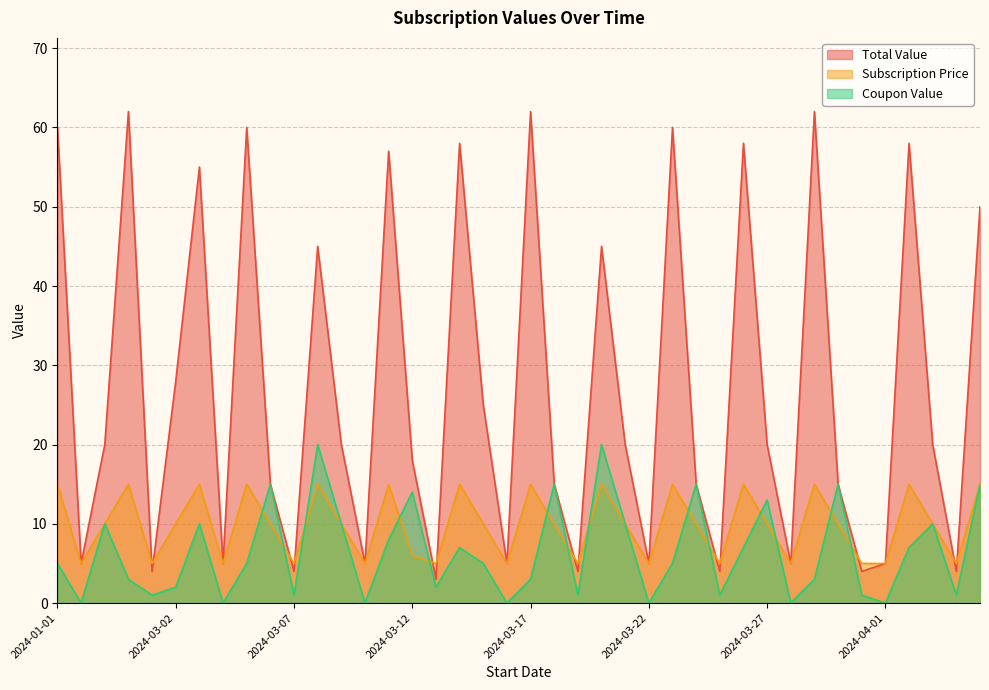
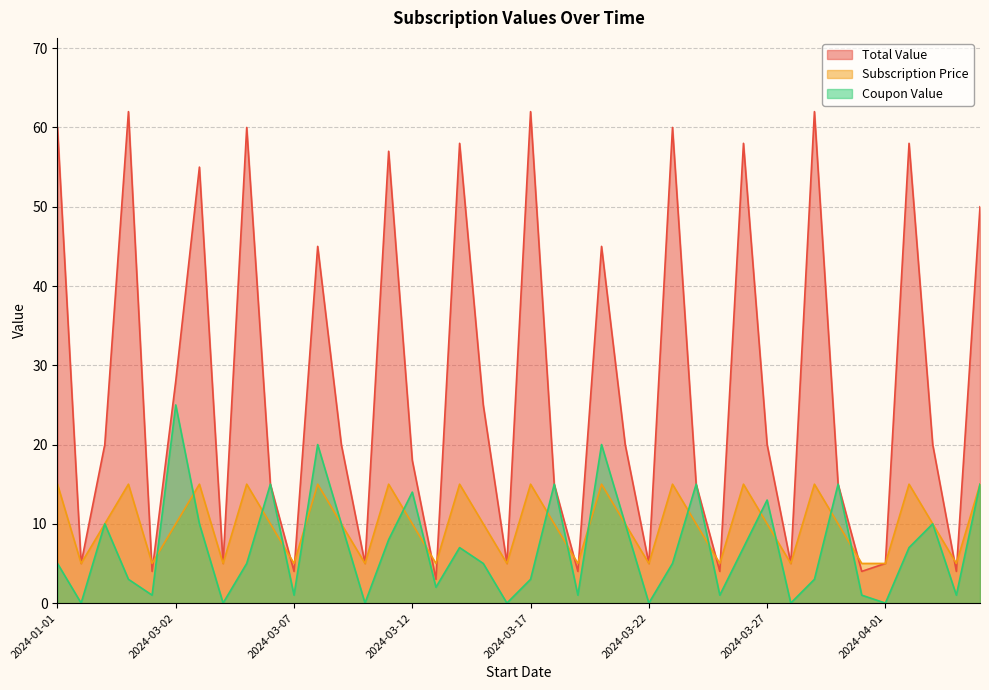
  {
    "Total Value": {
      "2024-01-01": 60,
      "2024-03-02": 28,
      "2024-03-07": 4,
      "2024-03-12": 18,
      "2024-03-17": 62,
      "2024-03-27": 20
    },
    "Subscription Price": {
      "2024-01-01": 15,
      "2024-03-02": 10,
      "2024-03-07": 5,
-     "2024-03-12": 6,
+     "2024-03-12": 10,
      "2024-03-17": 15,
      "2024-03-27": 10
    },
    "Coupon Value": {
      "2024-01-01": 5,
-     "2024-03-02": 2,
+     "2024-03-02": 25,
      "2024-03-07": 1,
      "2024-03-12": 14,
      "2024-03-17": 3,
      "2024-03-22": 0,
      "2024-03-27": 13,
      "2024-04-01": 0
    }
  }
